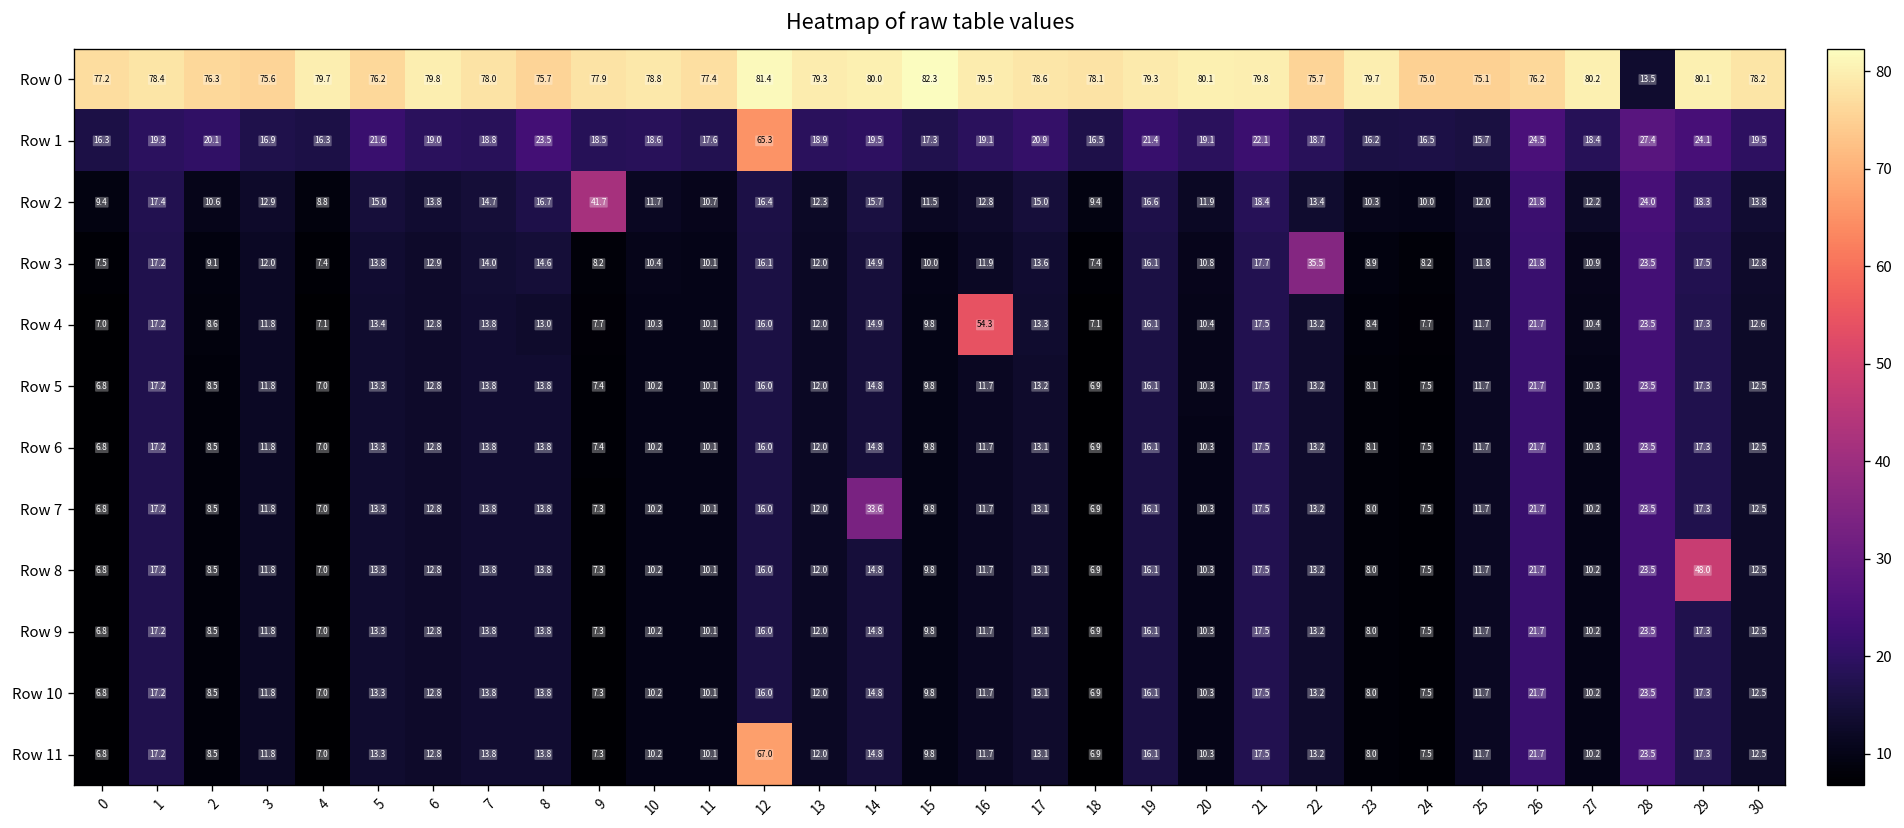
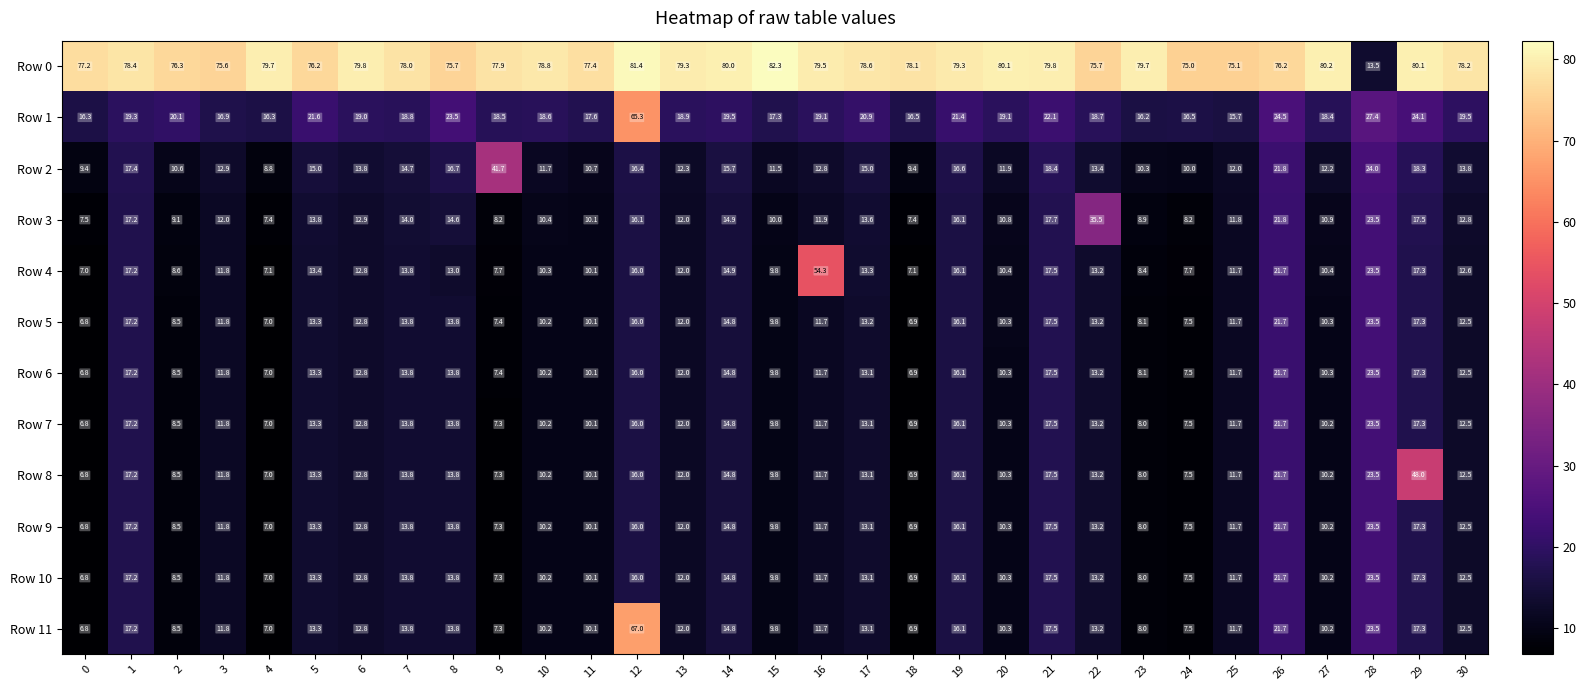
  {
    "Row 7": {
-     "14": 33.6
+     "14": 14.8
    }
  }
